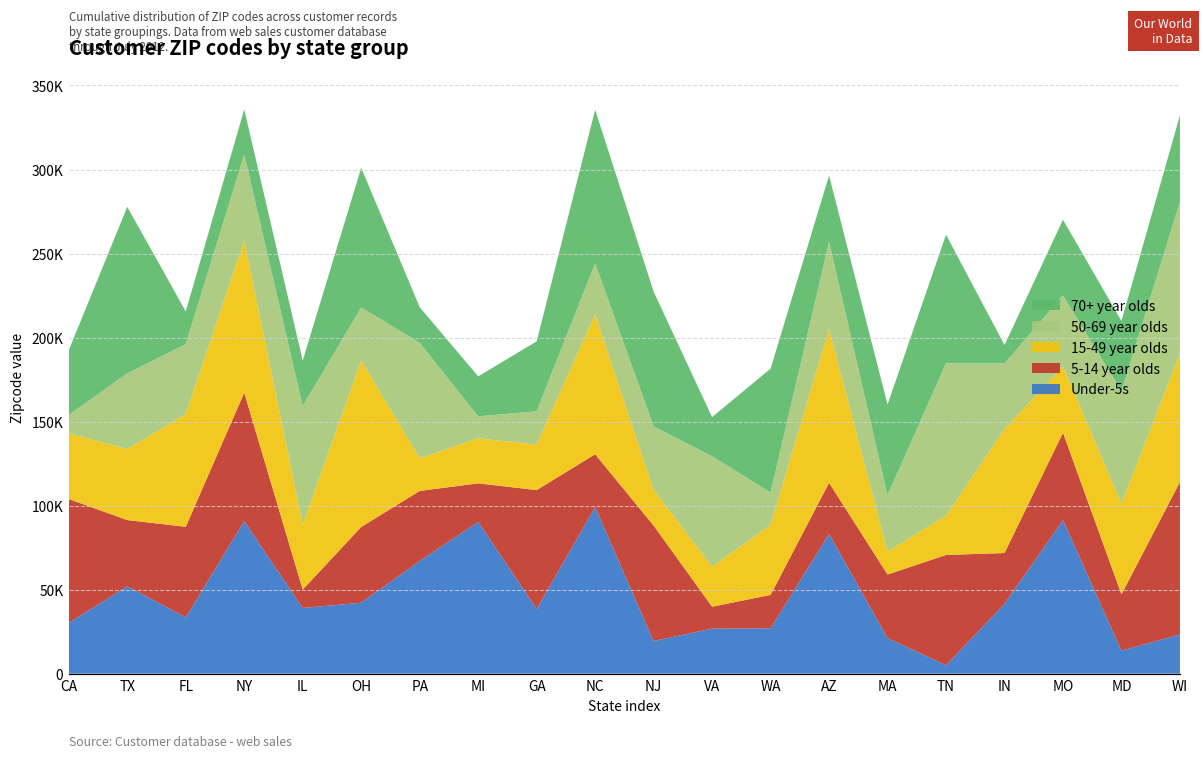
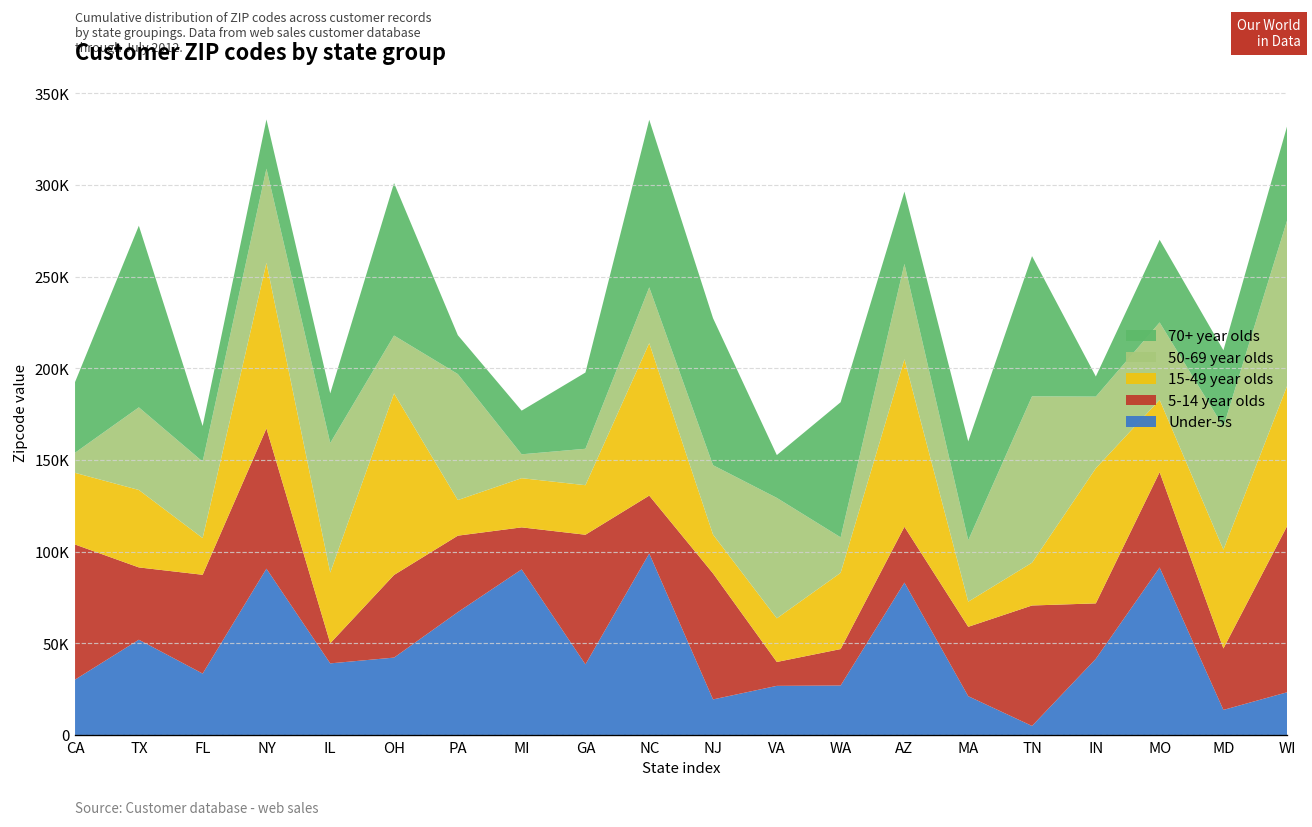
  {
    "Under-5s": {
      "CA": 30000,
      "TX": 52000,
      "FL": 34000,
      "NY": 91000,
      "IL": 39000,
      "OH": 42000,
      "PA": 67000,
      "MI": 90000,
      "GA": 39000,
      "NC": 99000,
      "NJ": 19000,
      "VA": 27000,
      "WA": 27000,
      "AZ": 83000,
      "MA": 21000,
      "TN": 5000,
      "IN": 42000,
      "MO": 91000,
      "MD": 14000,
      "WI": 23000
    },
    "5-14 year olds": {
      "CA": 74000,
      "TX": 39000,
      "FL": 54000,
      "NY": 76000,
      "IL": 11000,
      "OH": 45000,
      "PA": 42000,
      "MI": 23000,
      "GA": 71000,
      "NC": 32000,
      "NJ": 69000,
      "VA": 13000,
      "WA": 20000,
      "AZ": 30000,
      "MA": 38000,
      "TN": 66000,
      "IN": 30000,
      "MO": 52000,
      "MD": 34000,
      "WI": 91000
    },
    "15-49 year olds": {
      "CA": 39000,
      "TX": 42000,
-     "FL": 67000,
+     "FL": 20000,
      "NY": 90000,
      "IL": 39000,
      "OH": 99000,
      "PA": 19000,
      "MI": 27000,
      "GA": 27000,
      "NC": 83000,
      "NJ": 21000,
      "VA": 24000,
      "WA": 42000,
      "AZ": 91000,
      "MA": 14000,
      "TN": 23000,
      "IN": 74000,
      "MO": 39000,
      "MD": 54000,
      "WI": 76000
    },
    "50-69 year olds": {
      "CA": 11000,
      "TX": 45000,
      "FL": 42000,
      "NY": 51000,
      "IL": 71000,
      "OH": 32000,
      "PA": 69000,
      "MI": 13000,
      "GA": 20000,
      "NC": 30000,
      "NJ": 38000,
      "VA": 66000,
      "WA": 19000,
      "AZ": 52000,
      "MA": 34000,
      "TN": 91000,
      "IN": 39000,
      "MO": 42000,
      "MD": 67000,
      "WI": 90000
    },
    "70+ year olds": {
      "CA": 39000,
      "TX": 99000,
      "FL": 19000,
      "NY": 27000,
      "IL": 27000,
      "OH": 83000,
      "PA": 21000,
      "MI": 24000,
      "GA": 42000,
      "NC": 91000,
      "NJ": 80000,
      "VA": 23000,
      "WA": 74000,
      "AZ": 39000,
      "MA": 54000,
      "TN": 76000,
      "IN": 11000,
      "MO": 45000,
      "MD": 42000,
      "WI": 51000
    }
  }
